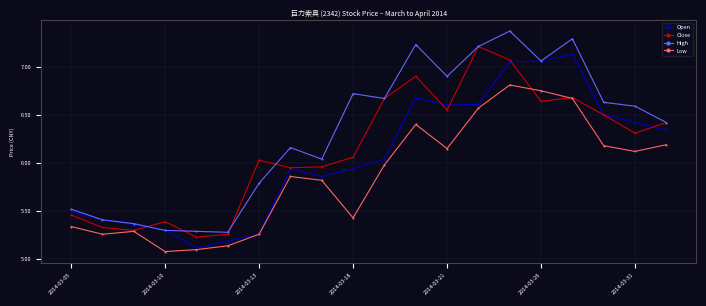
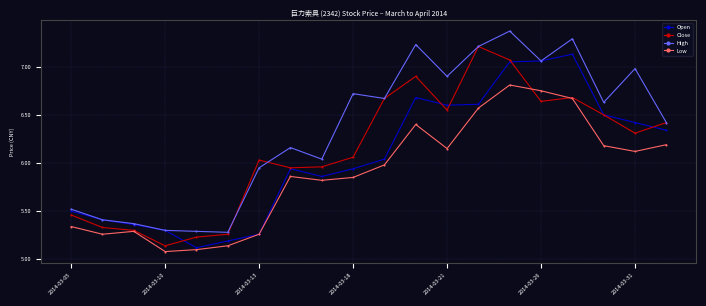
  {
    "Open": {
      "2014-03-18": 5.9,
      "2014-03-21": 6.6,
      "2014-03-31": 6.4
    },
    "Close": {
      "2014-03-05": 5.5,
-     "2014-03-10": 5.4,
+     "2014-03-10": 5.1,
      "2014-03-13": 6.0,
      "2014-03-18": 6.1,
      "2014-03-21": 6.6,
      "2014-03-26": 6.6,
      "2014-03-31": 6.3
    },
    "High": {
-     "2014-03-13": 5.8,
+     "2014-03-13": 6.0,
      "2014-03-18": 6.7,
      "2014-03-21": 6.9,
-     "2014-03-31": 6.6
+     "2014-03-31": 7.0
    },
    "Low": {
      "2014-03-05": 5.3,
      "2014-03-10": 5.1,
-     "2014-03-18": 5.4,
+     "2014-03-18": 5.9,
      "2014-03-21": 6.2,
      "2014-03-26": 6.8,
      "2014-03-31": 6.1
    }
  }
